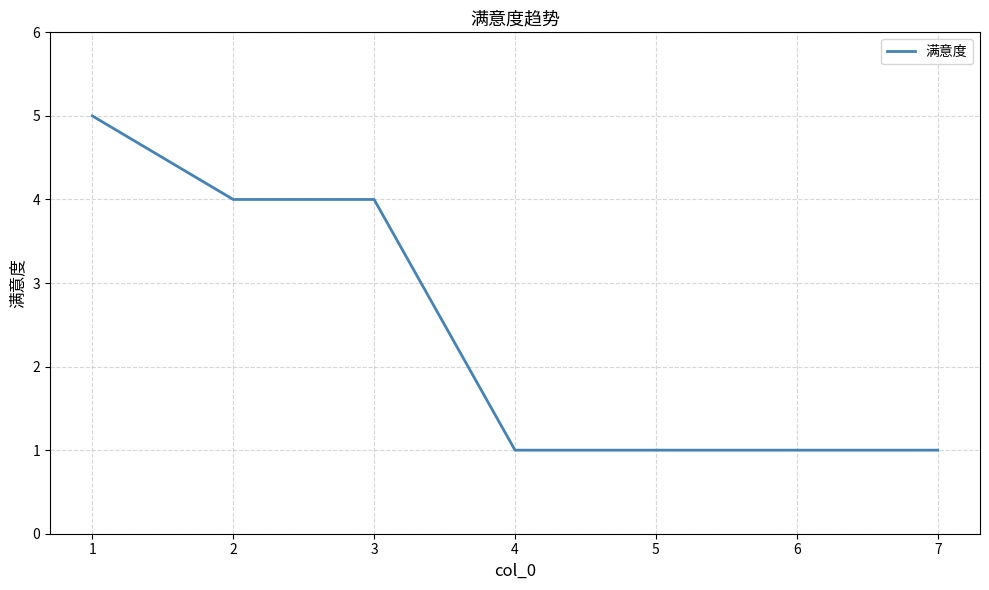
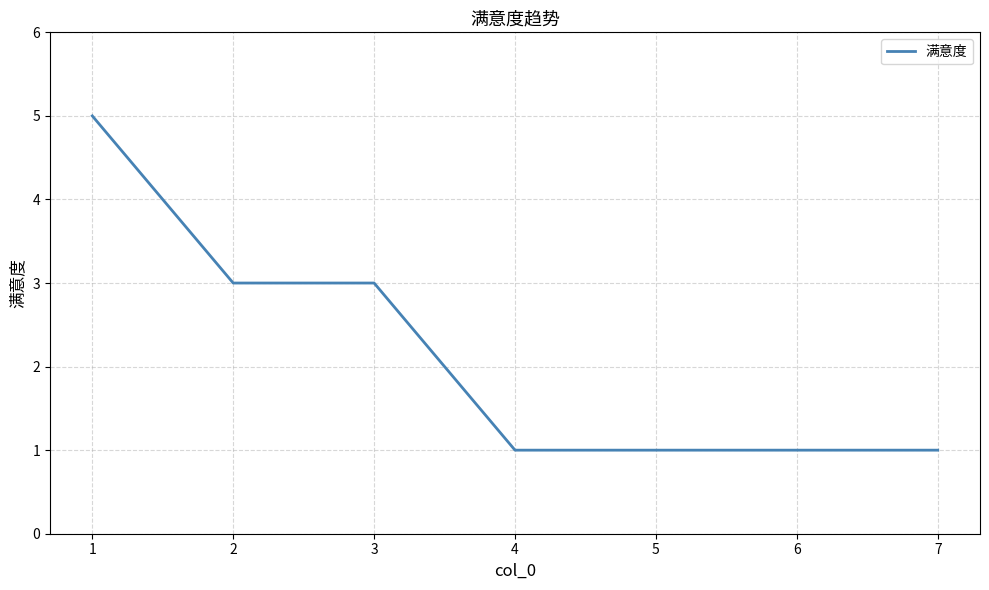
  {
    "1": 5,
-   "2": 4,
-   "3": 4,
+   "2": 3,
+   "3": 3,
    "4": 1,
    "5": 1,
    "6": 1,
    "7": 1
  }
